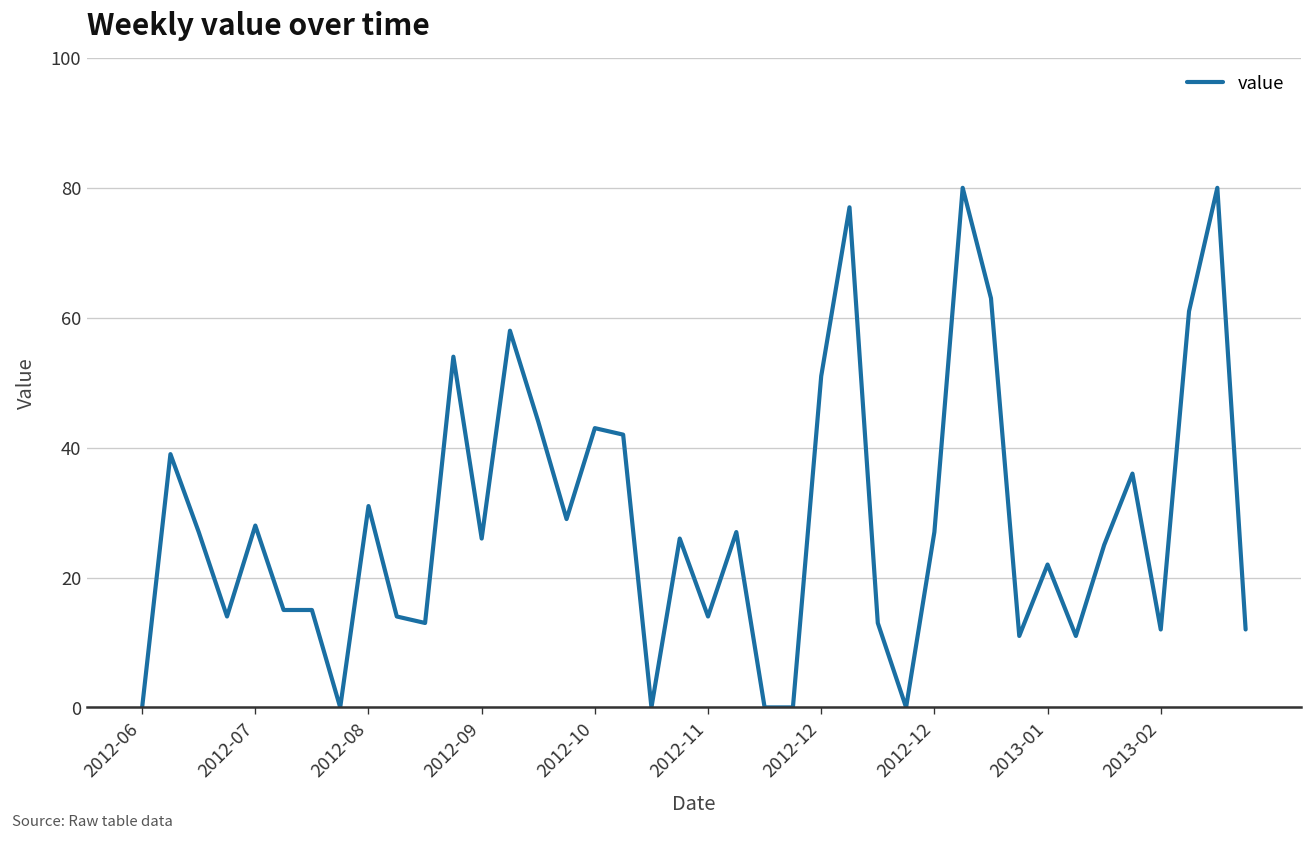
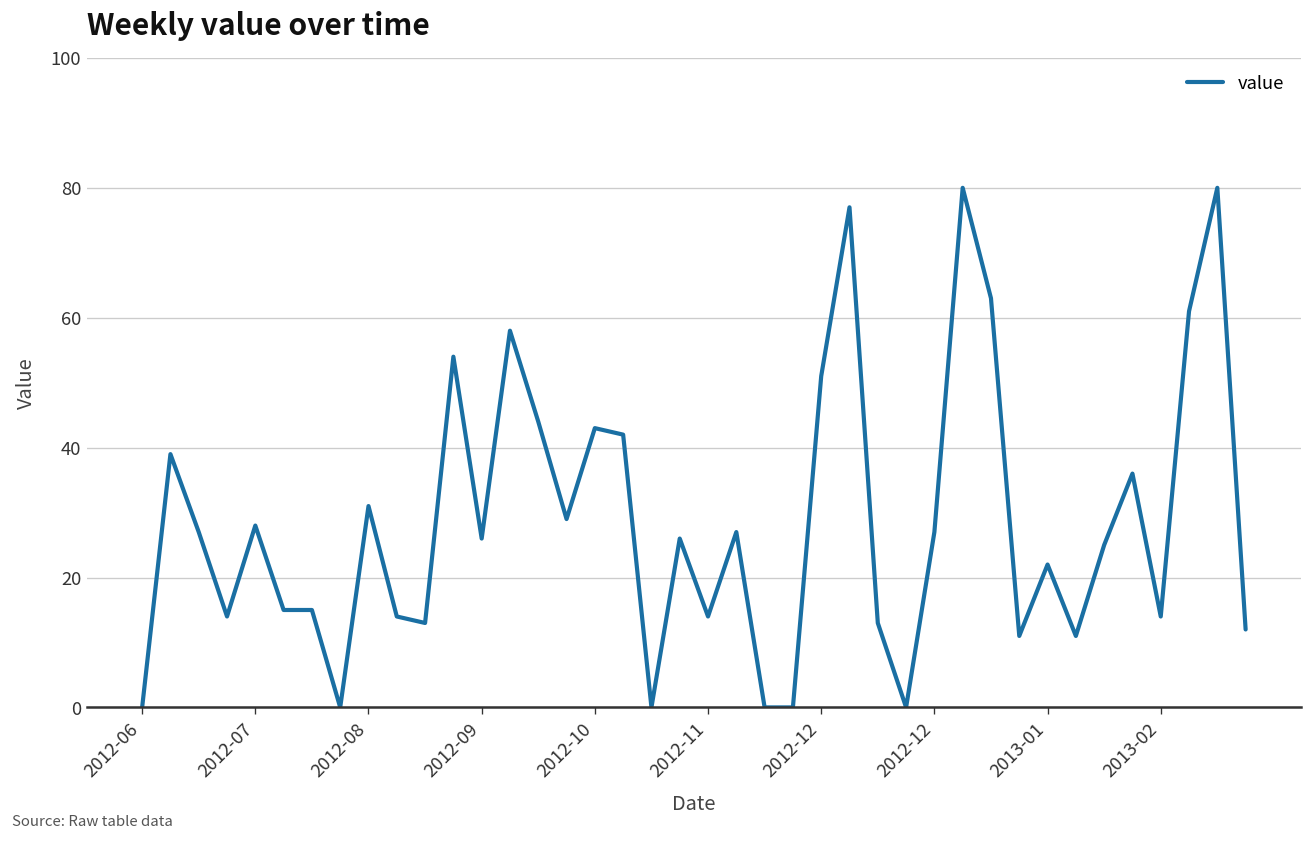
  {
    "2012-06": 0,
    "2012-10": 43,
-   "2013-02": 12
+   "2013-02": 14
  }
